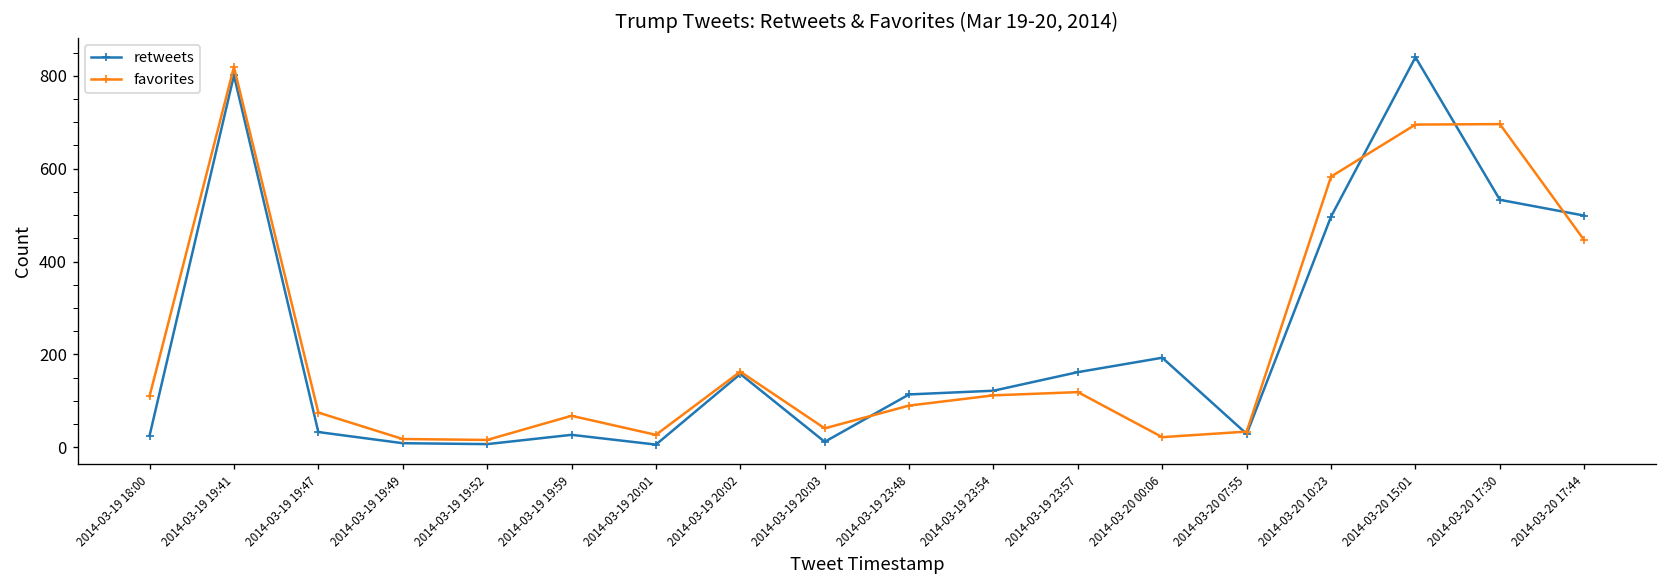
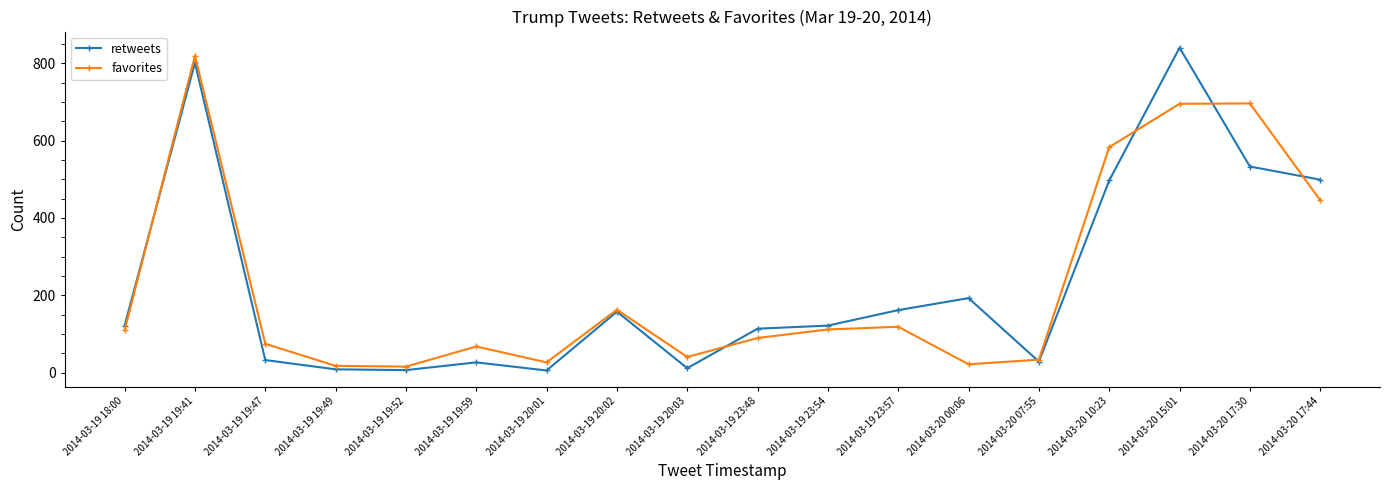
  {
    "retweets": {
-     "2014-03-19 18:00": 30,
+     "2014-03-19 18:00": 120,
      "2014-03-19 19:41": 800,
      "2014-03-19 19:47": 30,
      "2014-03-19 19:49": 10,
      "2014-03-19 19:52": 10,
      "2014-03-19 19:59": 30,
      "2014-03-19 20:01": 10,
      "2014-03-19 20:03": 10,
      "2014-03-19 23:48": 110,
      "2014-03-19 23:54": 120,
      "2014-03-19 23:57": 160,
      "2014-03-20 00:06": 190,
      "2014-03-20 10:23": 500,
      "2014-03-20 15:01": 840,
      "2014-03-20 17:30": 530,
      "2014-03-20 17:44": 500
    },
    "favorites": {
      "2014-03-19 18:00": 110,
      "2014-03-19 19:41": 820,
      "2014-03-19 19:47": 80,
      "2014-03-19 19:49": 20,
      "2014-03-19 19:52": 20,
      "2014-03-19 19:59": 70,
      "2014-03-19 20:01": 30,
      "2014-03-19 20:03": 40,
      "2014-03-19 23:48": 90,
      "2014-03-19 23:54": 110,
      "2014-03-19 23:57": 120,
      "2014-03-20 00:06": 20,
      "2014-03-20 10:23": 580,
      "2014-03-20 15:01": 700,
      "2014-03-20 17:30": 700,
      "2014-03-20 17:44": 450
    }
  }
